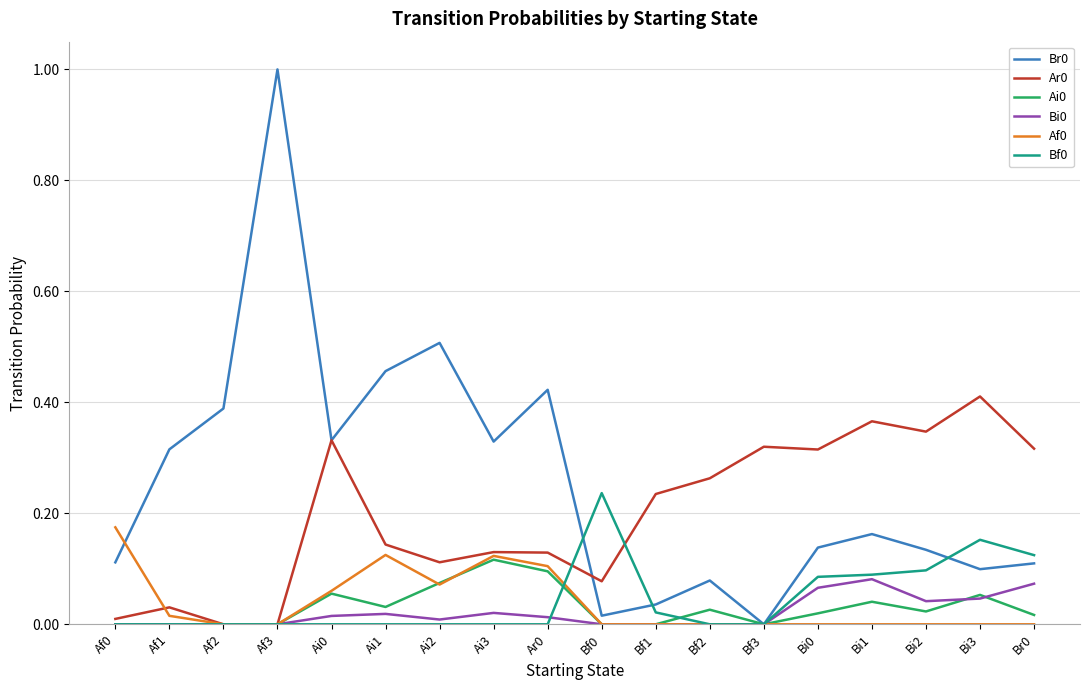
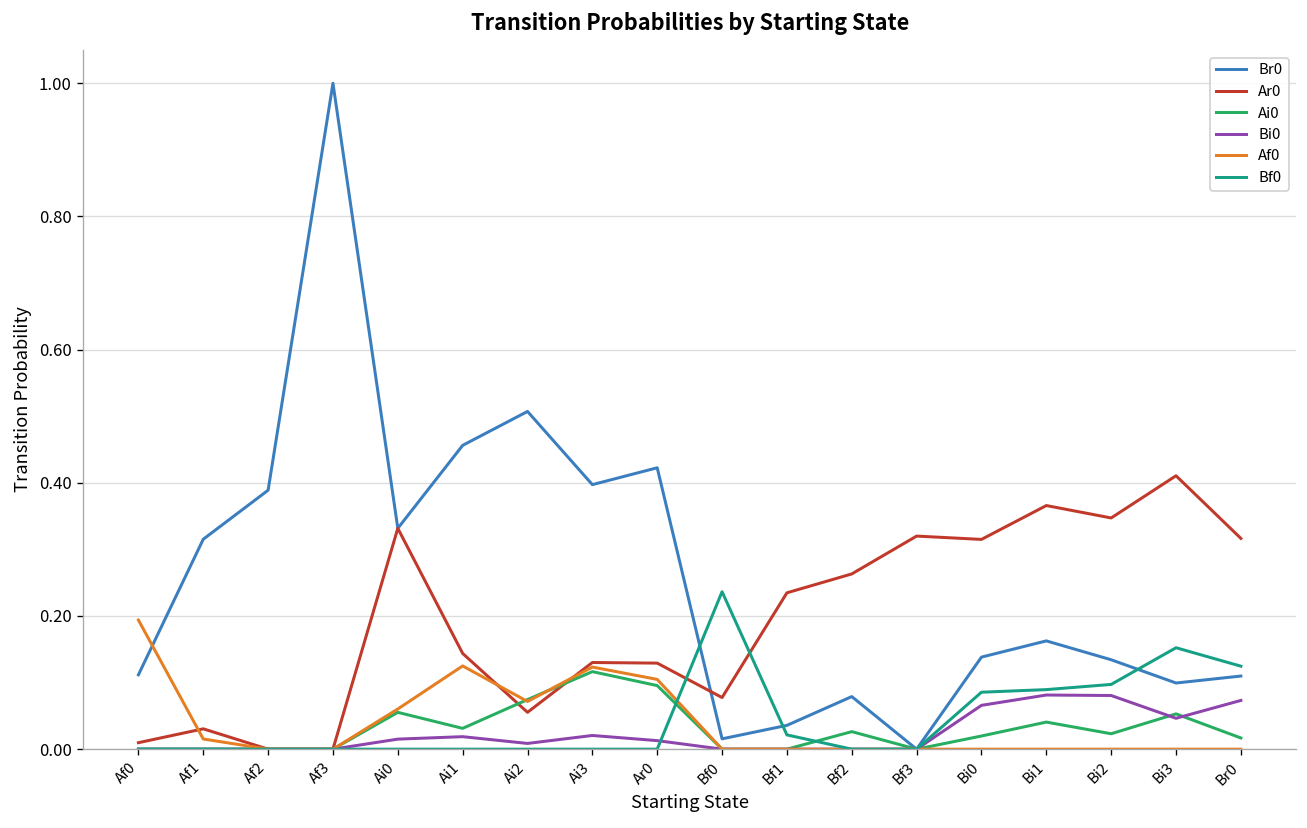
  {
    "Br0": {
      "Af0": 0.11,
      "Af1": 0.32,
      "Af2": 0.39,
      "Af3": 1.00,
      "Ai1": 0.46,
      "Ai2": 0.51,
-     "Ai3": 0.33,
+     "Ai3": 0.40,
      "Ar0": 0.42,
      "Bf0": 0.02,
      "Bf1": 0.04,
      "Bf2": 0.08,
      "Bi0": 0.14,
      "Bi1": 0.16,
      "Bi2": 0.13,
      "Bi3": 0.10,
      "Br0": 0.11
    },
    "Ar0": {
      "Af0": 0.01,
      "Af1": 0.03,
      "Ai1": 0.14,
-     "Ai2": 0.11,
+     "Ai2": 0.06,
      "Ai3": 0.13,
      "Ar0": 0.13,
      "Bf0": 0.08,
      "Bf1": 0.23,
      "Bf2": 0.26,
      "Bf3": 0.32,
      "Bi0": 0.32,
      "Bi1": 0.37,
      "Bi2": 0.35,
      "Bi3": 0.41,
      "Br0": 0.32
    },
    "Bi0": {
      "Ai0": 0.02,
      "Ai1": 0.02,
      "Ai2": 0.01,
      "Ai3": 0.02,
      "Ar0": 0.01,
      "Bi0": 0.07,
      "Bi1": 0.08,
-     "Bi2": 0.04,
+     "Bi2": 0.08,
      "Bi3": 0.05,
      "Br0": 0.07
    },
    "Af0": {
-     "Af0": 0.17,
+     "Af0": 0.19,
      "Af1": 0.02,
      "Ai0": 0.06,
      "Ai1": 0.13,
      "Ai3": 0.12,
      "Ar0": 0.10,
      "Bi0": 0.00,
      "Bi1": 0.00,
      "Bi2": 0.00,
      "Bi3": 0.00,
      "Br0": 0.00
    }
  }
